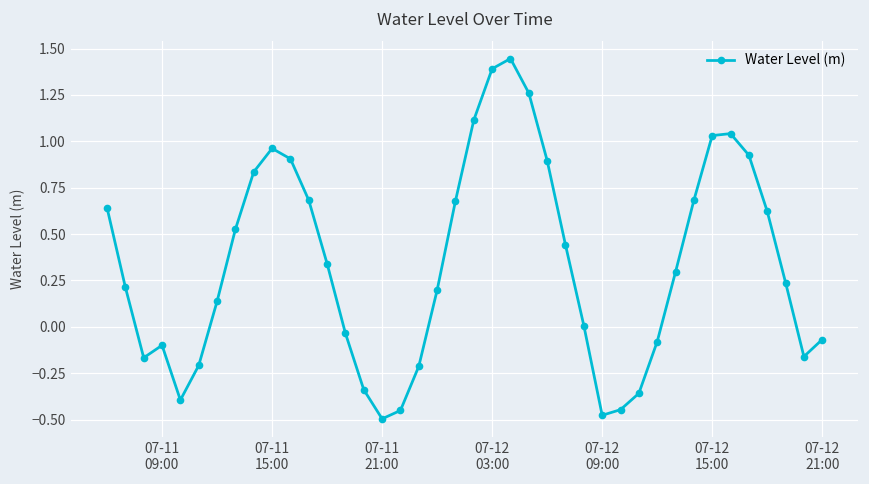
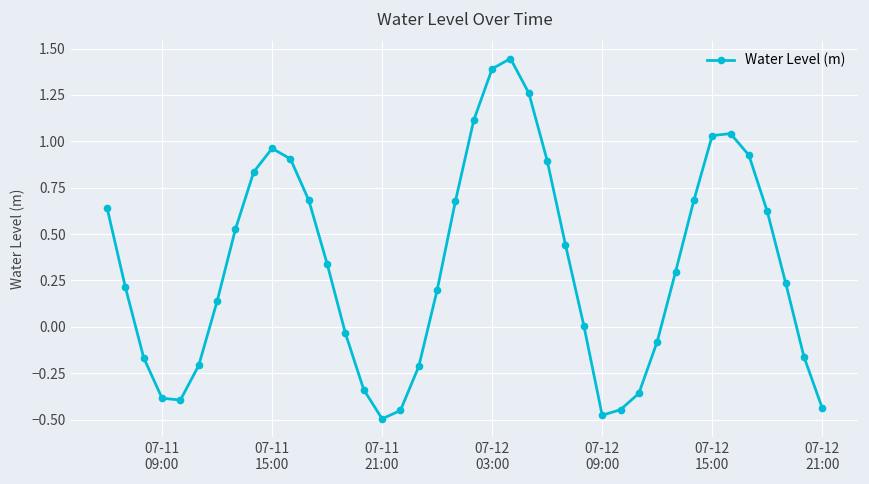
  {
-   "07-11 09:00": -0.10,
+   "07-11 09:00": -0.38,
    "07-11 15:00": 0.96,
    "07-11 21:00": -0.50,
    "07-12 03:00": 1.39,
    "07-12 09:00": -0.48,
    "07-12 15:00": 1.03,
-   "07-12 21:00": -0.07
+   "07-12 21:00": -0.44
  }
